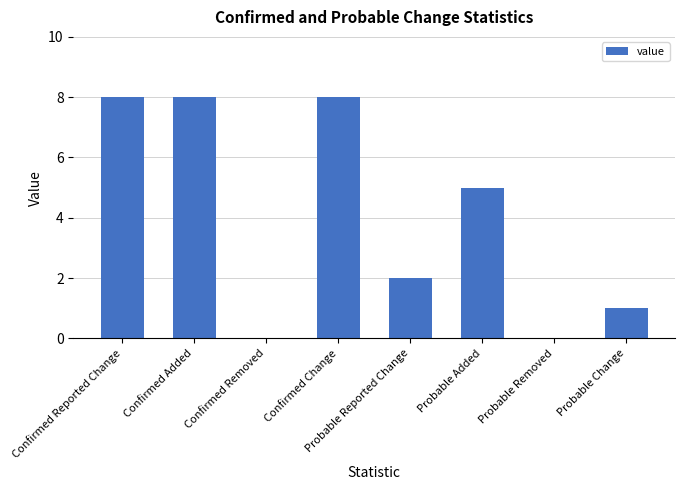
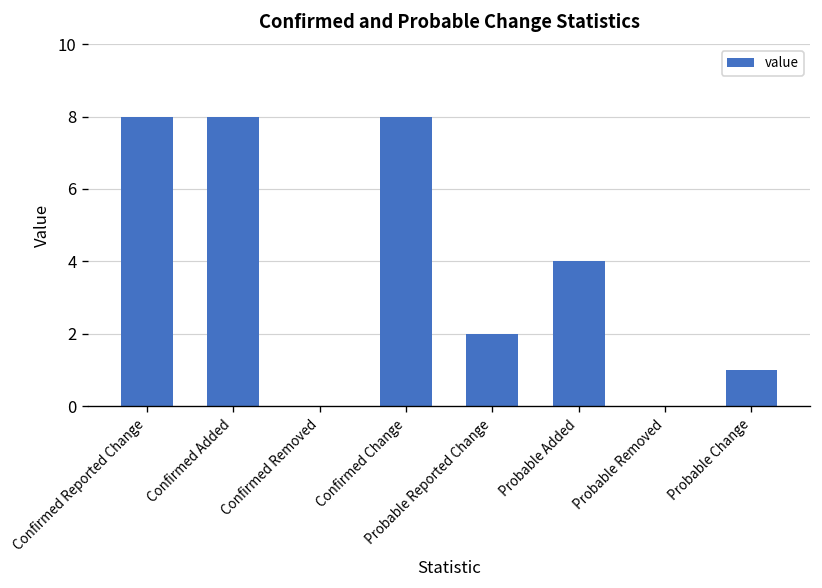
  {
    "Confirmed Reported Change": 8,
    "Confirmed Added": 8,
    "Confirmed Removed": 0,
    "Confirmed Change": 8,
    "Probable Reported Change": 2,
-   "Probable Added": 5,
+   "Probable Added": 4,
    "Probable Removed": 0,
    "Probable Change": 1
  }
